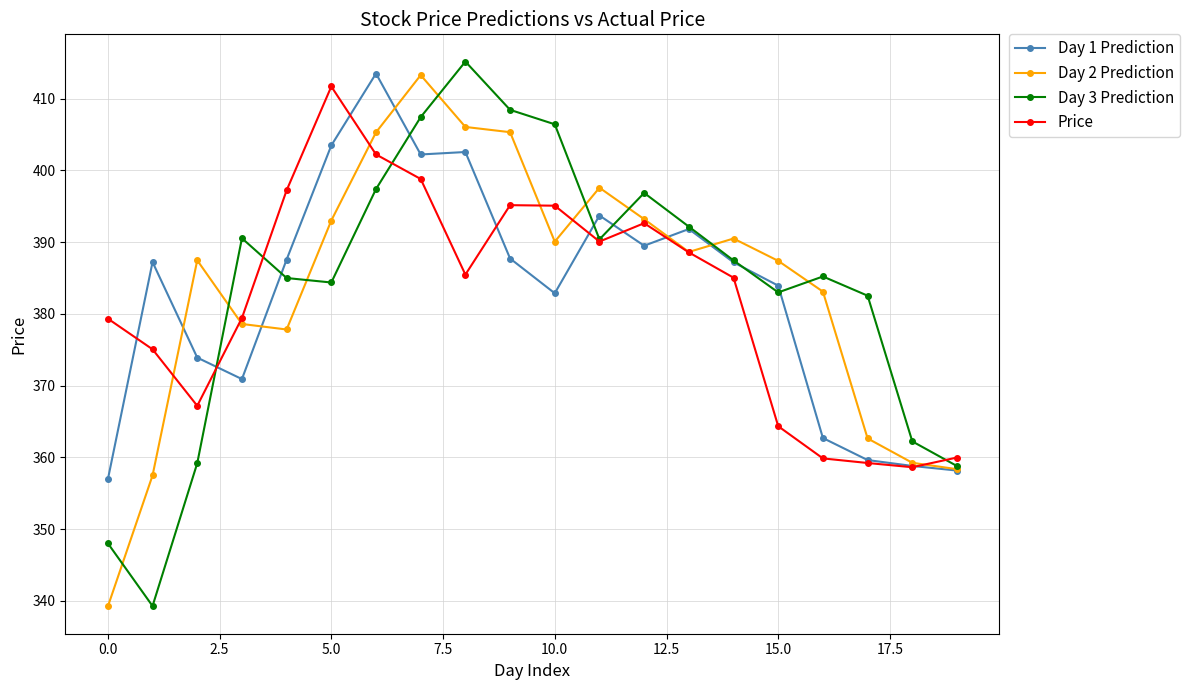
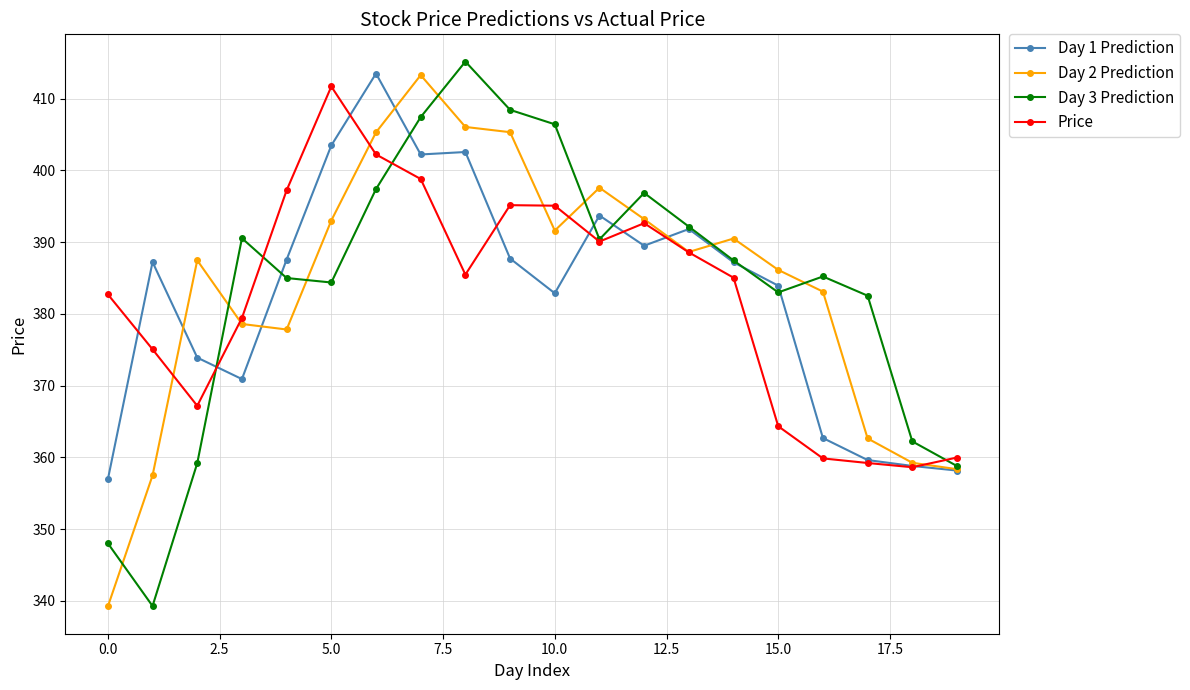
  {
    "Day 1 Prediction": {
      "0.0": 357,
      "5.0": 403,
      "10.0": 383,
      "15.0": 384
    },
    "Day 2 Prediction": {
      "0.0": 339,
      "5.0": 393,
-     "10.0": 390,
-     "15.0": 387
+     "10.0": 392,
+     "15.0": 386
    },
    "Day 3 Prediction": {
      "0.0": 348,
      "5.0": 384,
      "10.0": 406,
      "15.0": 383
    },
    "Price": {
-     "0.0": 379,
+     "0.0": 383,
      "5.0": 412,
      "10.0": 395,
      "15.0": 364
    }
  }
